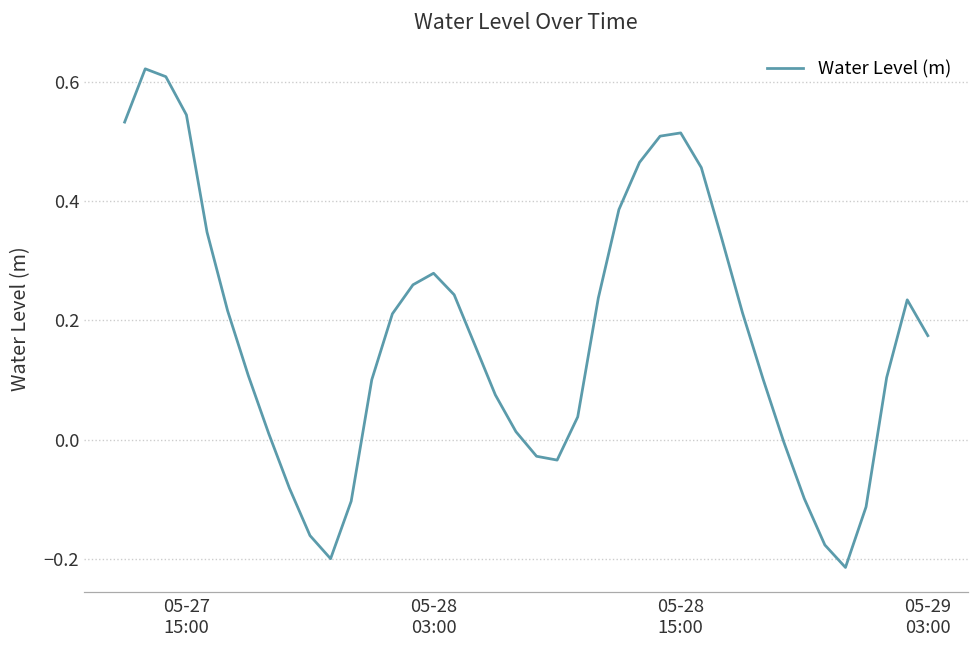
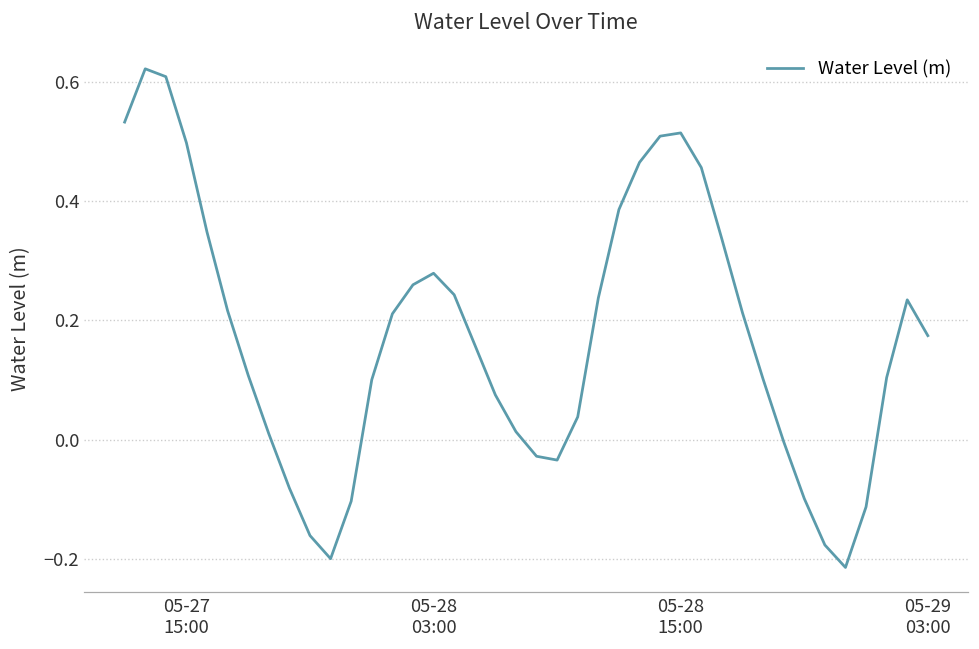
  {
-   "05-27 15:00": 0.54,
+   "05-27 15:00": 0.50,
    "05-28 03:00": 0.28,
    "05-28 15:00": 0.51,
    "05-29 03:00": 0.17
  }
